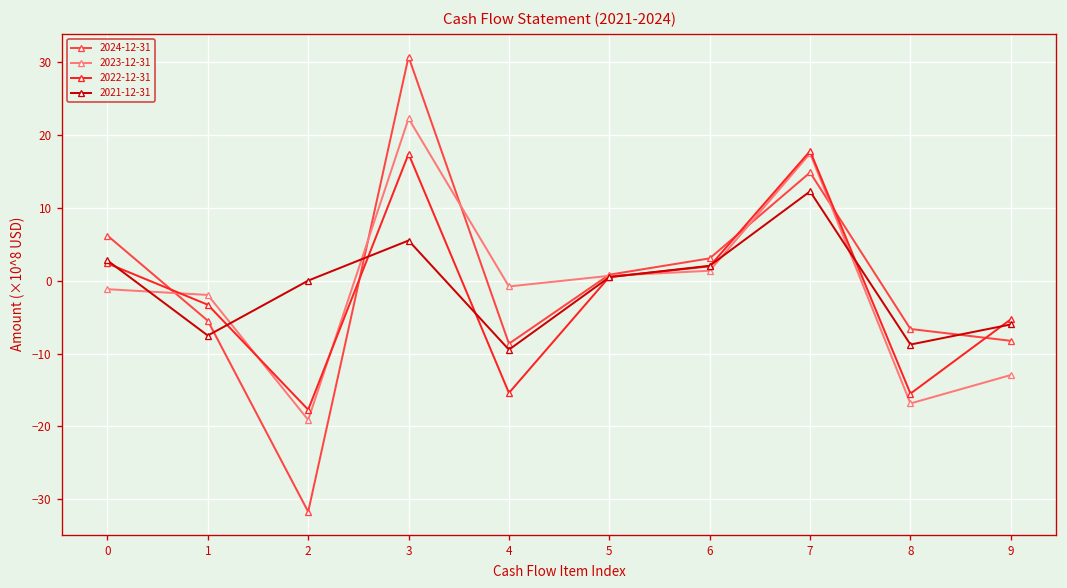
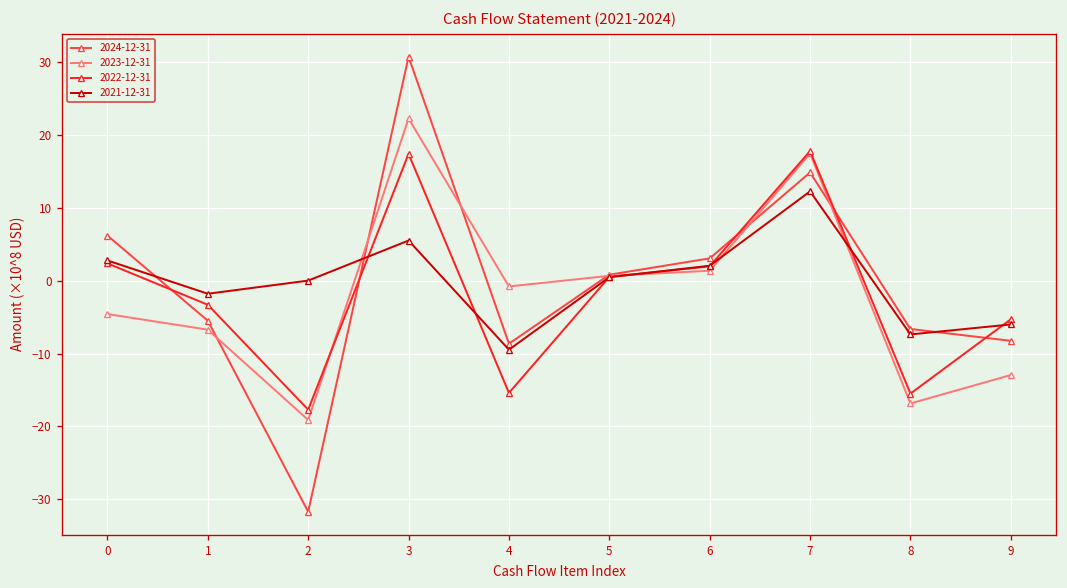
  {
    "2023-12-31": {
-     "0": -1,
-     "1": -2,
+     "0": -5,
+     "1": -7,
      "2": -19,
      "3": 22,
      "4": -1,
      "6": 1,
      "8": -17,
      "9": -13
    },
    "2021-12-31": {
-     "1": -8,
+     "1": -2,
      "2": 0,
      "3": 5,
      "4": -9,
      "7": 12,
-     "8": -9,
+     "8": -7,
      "9": -6
    }
  }
